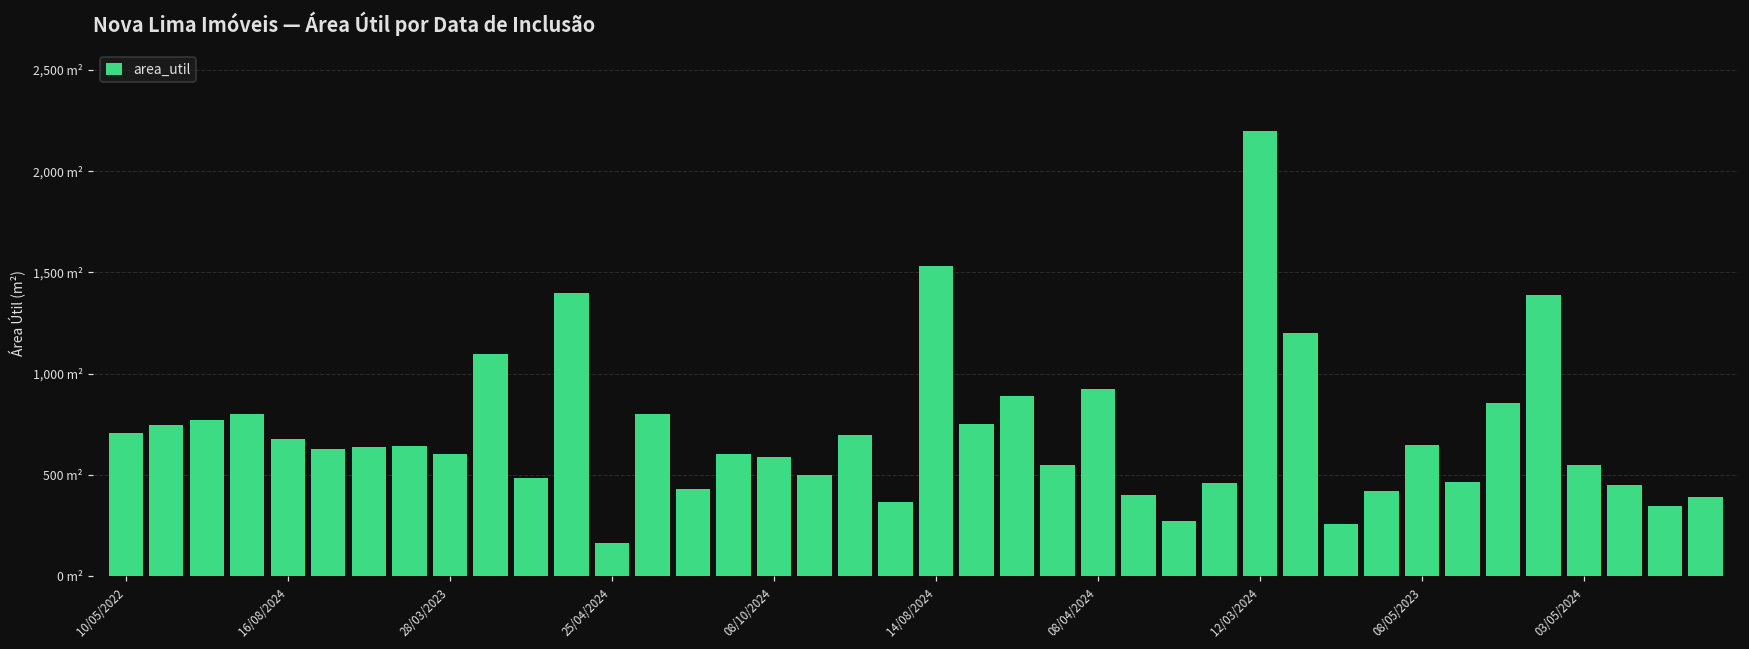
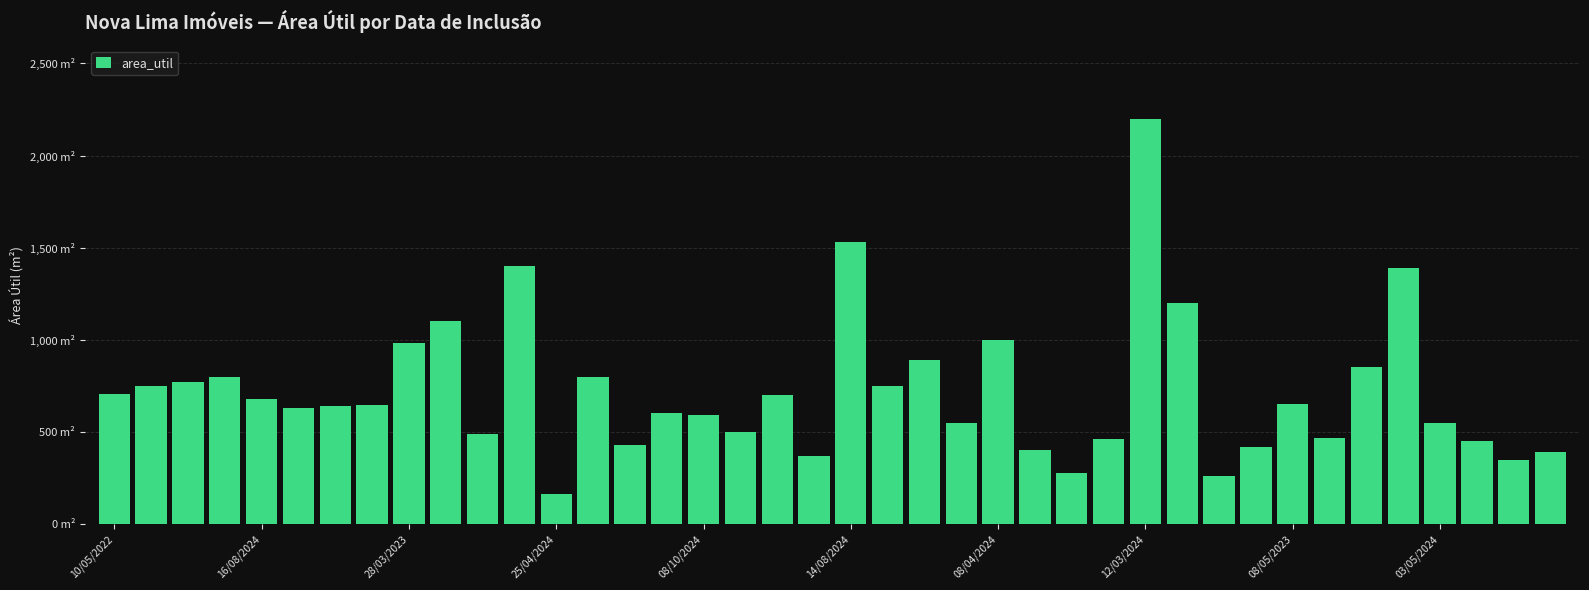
  {
    "10/05/2022": "710 m²",
-   "28/03/2023": "600 m²",
+   "28/03/2023": "990 m²",
    "25/04/2024": "170 m²",
    "08/10/2024": "590 m²",
-   "08/04/2024": "930 m²",
+   "08/04/2024": "1,000 m²",
    "03/05/2024": "550 m²"
  }
